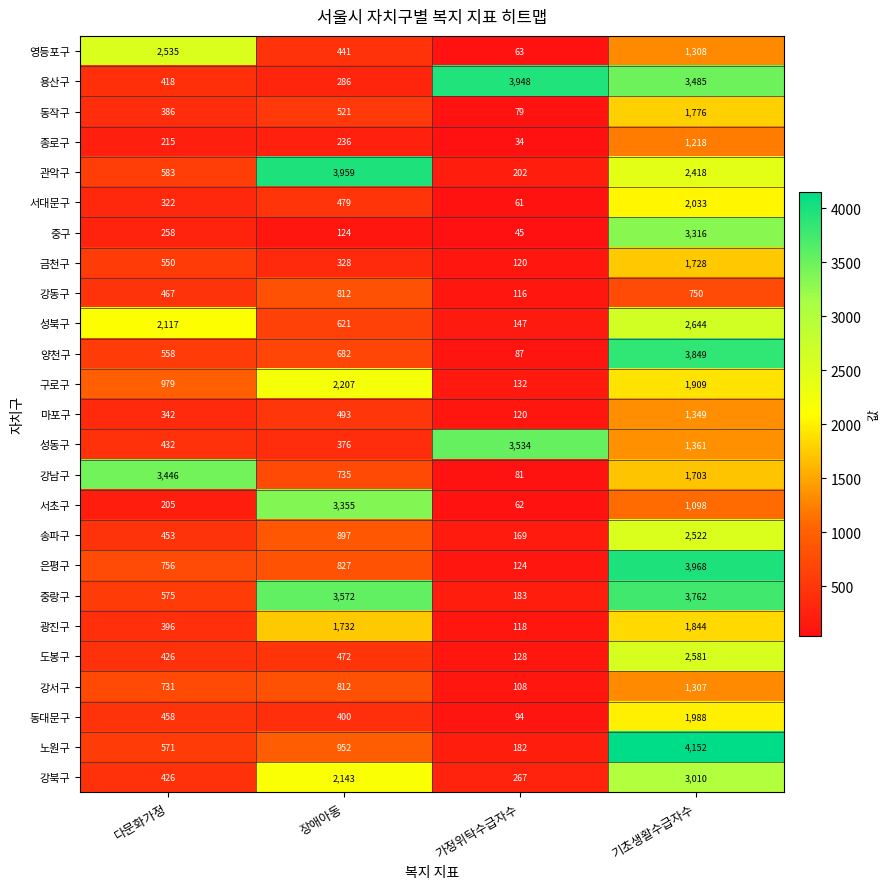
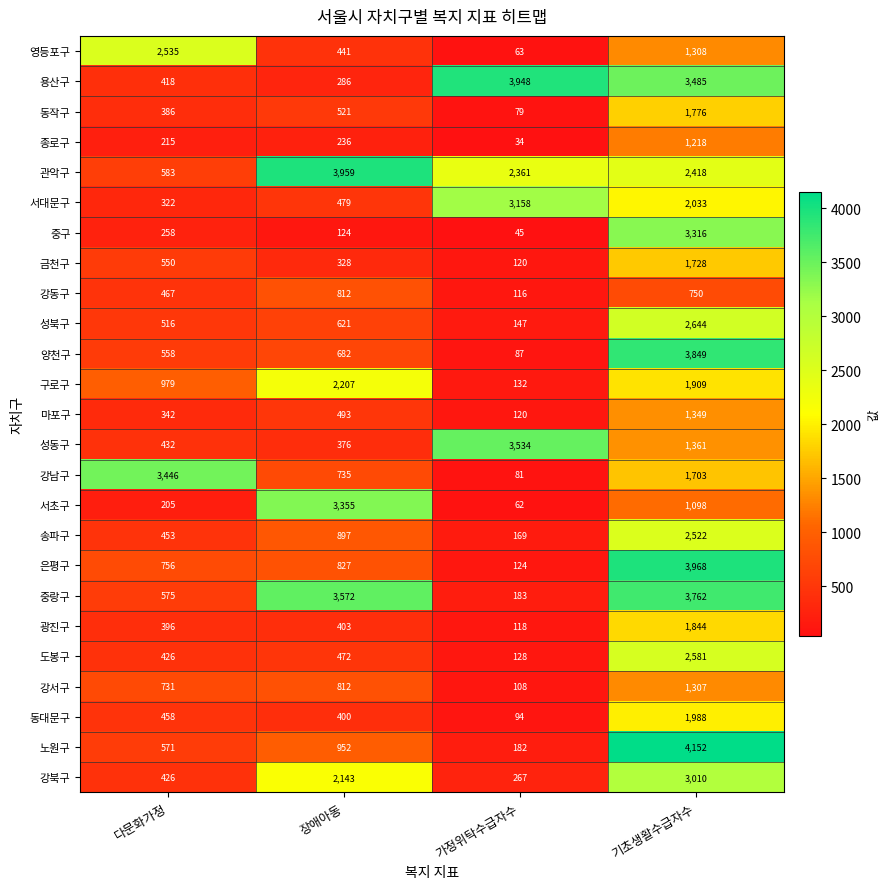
  {
    "영등포구": {
      "다문화가정": "2,535",
      "장애아동": "441",
      "가정위탁수급자수": "63",
      "기초생활수급자수": "1,308"
    },
    "용산구": {
      "다문화가정": "418",
      "장애아동": "286",
      "가정위탁수급자수": "3,948",
      "기초생활수급자수": "3,485"
    },
    "동작구": {
      "다문화가정": "386",
      "장애아동": "521",
      "가정위탁수급자수": "79",
      "기초생활수급자수": "1,776"
    },
    "종로구": {
      "다문화가정": "215",
      "장애아동": "236",
      "가정위탁수급자수": "34",
      "기초생활수급자수": "1,218"
    },
    "관악구": {
      "다문화가정": "583",
      "장애아동": "3,959",
-     "가정위탁수급자수": "202",
+     "가정위탁수급자수": "2,361",
      "기초생활수급자수": "2,418"
    },
    "서대문구": {
      "다문화가정": "322",
      "장애아동": "479",
-     "가정위탁수급자수": "61",
+     "가정위탁수급자수": "3,158",
      "기초생활수급자수": "2,033"
    },
    "중구": {
      "다문화가정": "258",
      "장애아동": "124",
      "가정위탁수급자수": "45",
      "기초생활수급자수": "3,316"
    },
    "금천구": {
      "다문화가정": "550",
      "장애아동": "328",
      "가정위탁수급자수": "120",
      "기초생활수급자수": "1,728"
    },
    "강동구": {
      "다문화가정": "467",
      "장애아동": "812",
      "가정위탁수급자수": "116",
      "기초생활수급자수": "750"
    },
    "성북구": {
-     "다문화가정": "2,117",
+     "다문화가정": "516",
      "장애아동": "621",
      "가정위탁수급자수": "147",
      "기초생활수급자수": "2,644"
    },
    "양천구": {
      "다문화가정": "558",
      "장애아동": "682",
      "가정위탁수급자수": "87",
      "기초생활수급자수": "3,849"
    },
    "구로구": {
      "다문화가정": "979",
      "장애아동": "2,207",
      "가정위탁수급자수": "132",
      "기초생활수급자수": "1,909"
    },
    "마포구": {
      "다문화가정": "342",
      "장애아동": "493",
      "가정위탁수급자수": "120",
      "기초생활수급자수": "1,349"
    },
    "성동구": {
      "다문화가정": "432",
      "장애아동": "376",
      "가정위탁수급자수": "3,534",
      "기초생활수급자수": "1,361"
    },
    "강남구": {
      "다문화가정": "3,446",
      "장애아동": "735",
      "가정위탁수급자수": "81",
      "기초생활수급자수": "1,703"
    },
    "서초구": {
      "다문화가정": "205",
      "장애아동": "3,355",
      "가정위탁수급자수": "62",
      "기초생활수급자수": "1,098"
    },
    "송파구": {
      "다문화가정": "453",
      "장애아동": "897",
      "가정위탁수급자수": "169",
      "기초생활수급자수": "2,522"
    },
    "은평구": {
      "다문화가정": "756",
      "장애아동": "827",
      "가정위탁수급자수": "124",
      "기초생활수급자수": "3,968"
    },
    "중랑구": {
      "다문화가정": "575",
      "장애아동": "3,572",
      "가정위탁수급자수": "183",
      "기초생활수급자수": "3,762"
    },
    "광진구": {
      "다문화가정": "396",
-     "장애아동": "1,732",
+     "장애아동": "403",
      "가정위탁수급자수": "118",
      "기초생활수급자수": "1,844"
    },
    "도봉구": {
      "다문화가정": "426",
      "장애아동": "472",
      "가정위탁수급자수": "128",
      "기초생활수급자수": "2,581"
    },
    "강서구": {
      "다문화가정": "731",
      "장애아동": "812",
      "가정위탁수급자수": "108",
      "기초생활수급자수": "1,307"
    },
    "동대문구": {
      "다문화가정": "458",
      "장애아동": "400",
      "가정위탁수급자수": "94",
      "기초생활수급자수": "1,988"
    },
    "노원구": {
      "다문화가정": "571",
      "장애아동": "952",
      "가정위탁수급자수": "182",
      "기초생활수급자수": "4,152"
    },
    "강북구": {
      "다문화가정": "426",
      "장애아동": "2,143",
      "가정위탁수급자수": "267",
      "기초생활수급자수": "3,010"
    }
  }
